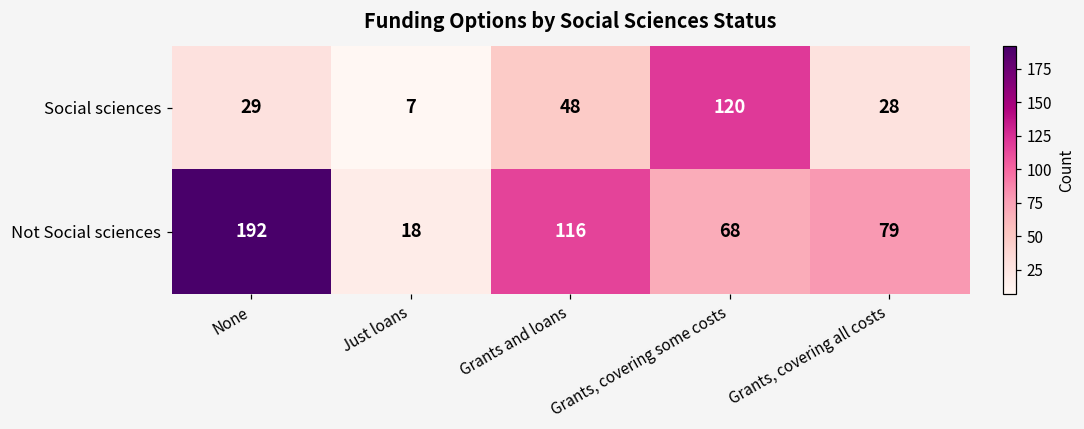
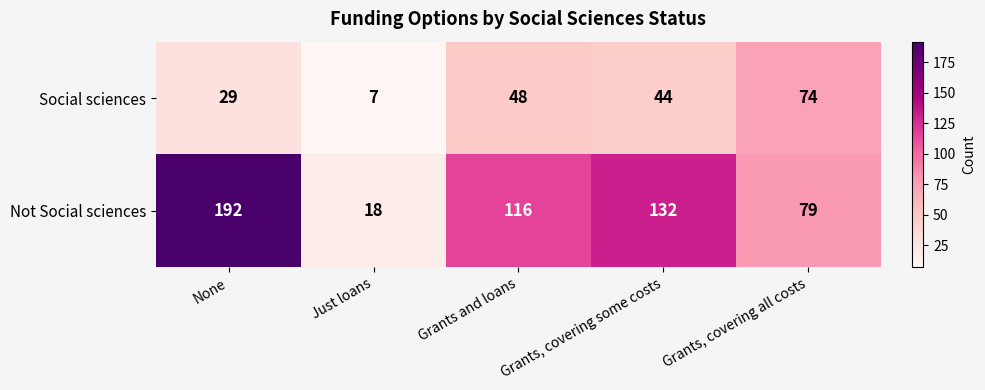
  {
    "Social sciences": {
      "None": 29,
      "Just loans": 7,
      "Grants and loans": 48,
-     "Grants, covering some costs": 120,
-     "Grants, covering all costs": 28
+     "Grants, covering some costs": 44,
+     "Grants, covering all costs": 74
    },
    "Not Social sciences": {
      "None": 192,
      "Just loans": 18,
      "Grants and loans": 116,
-     "Grants, covering some costs": 68,
+     "Grants, covering some costs": 132,
      "Grants, covering all costs": 79
    }
  }
